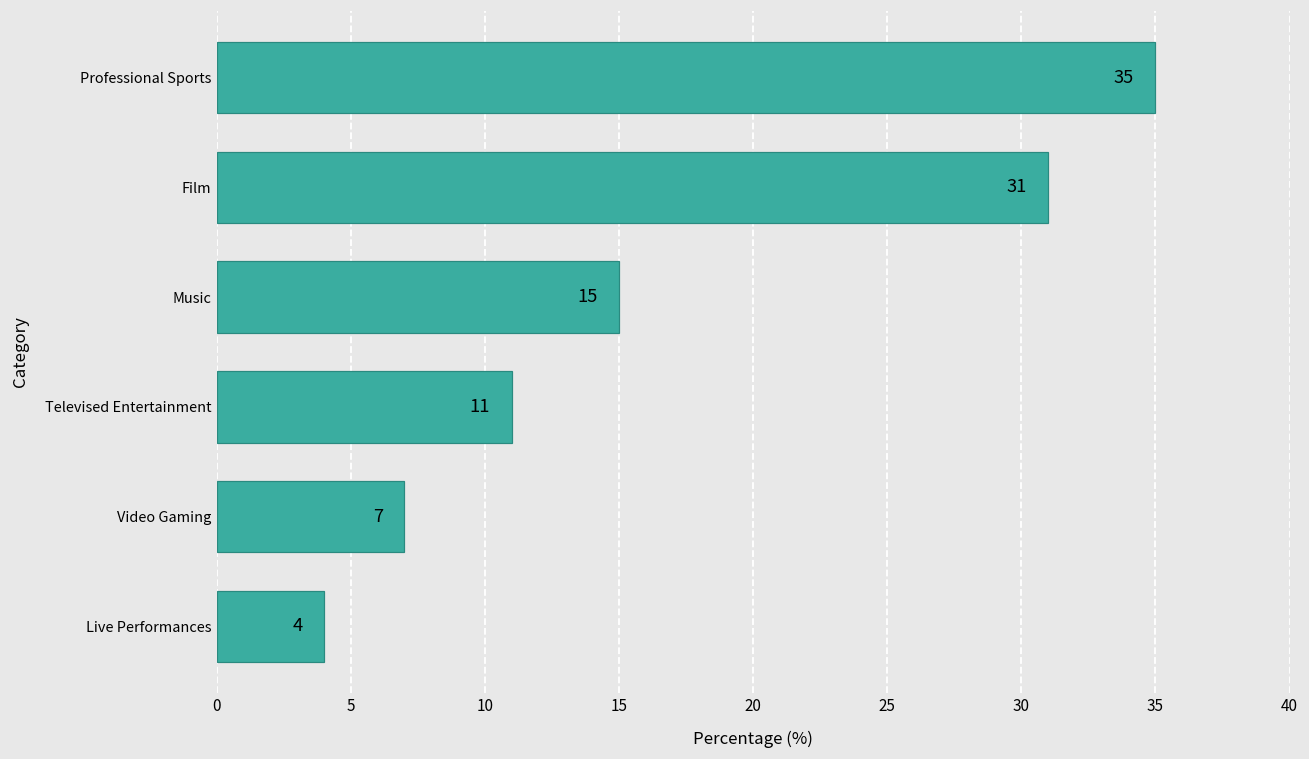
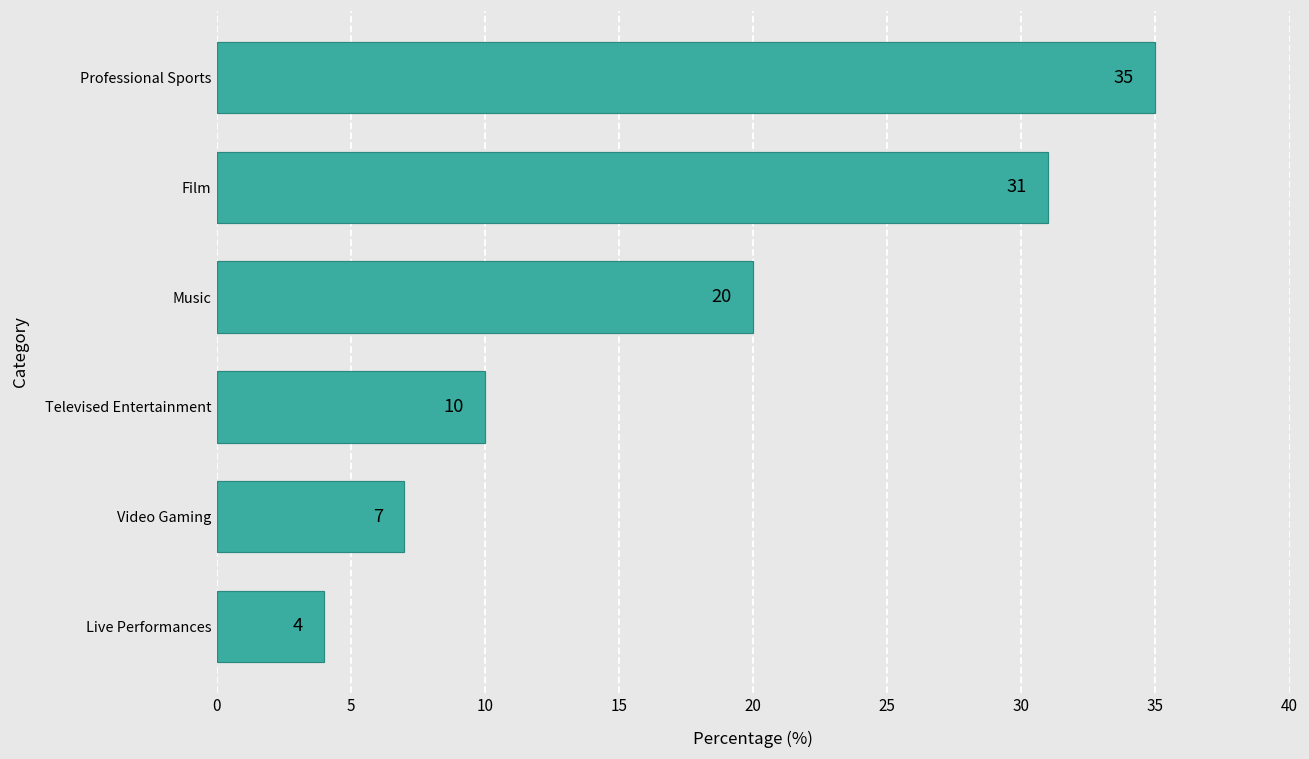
  {
    "Professional Sports": 35,
    "Film": 31,
-   "Music": 15,
-   "Televised Entertainment": 11,
+   "Music": 20,
+   "Televised Entertainment": 10,
    "Video Gaming": 7,
    "Live Performances": 4
  }
